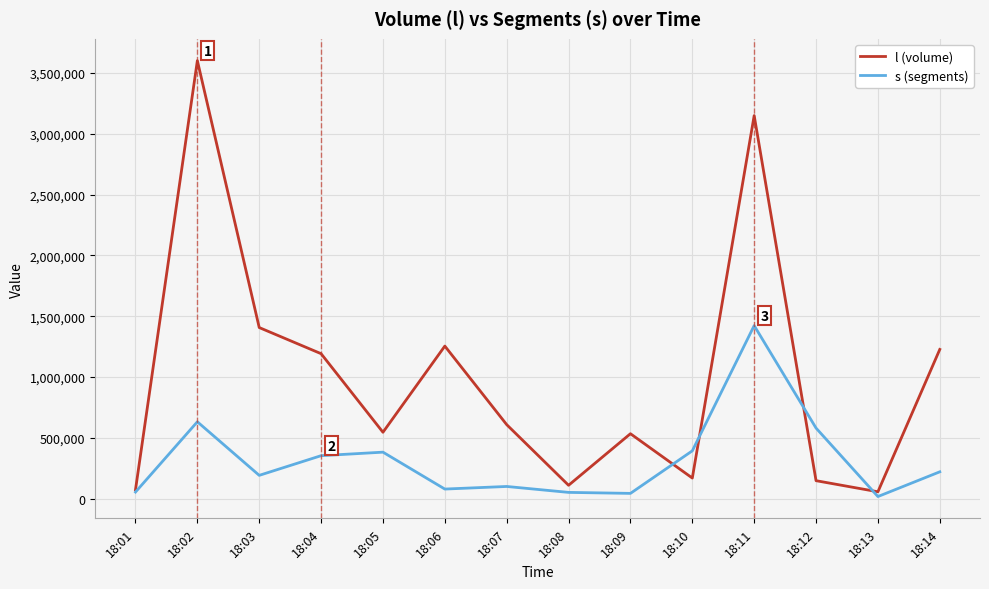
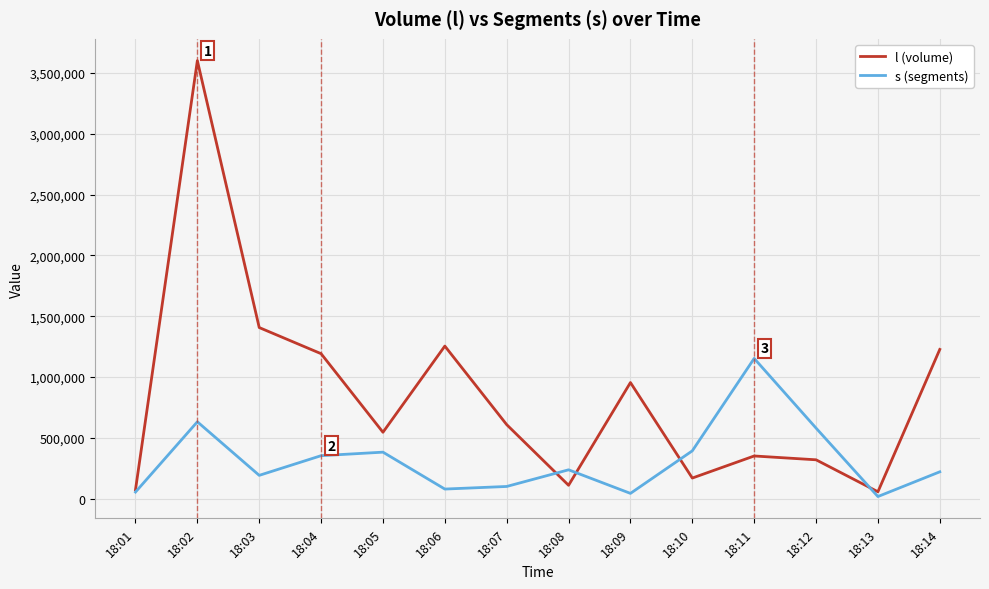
  {
    "l (volume)": {
      "18:03": "1,410,000",
      "18:04": "1,190,000",
      "18:05": "550,000",
      "18:06": "1,250,000",
      "18:07": "610,000",
      "18:08": "110,000",
-     "18:09": "530,000",
+     "18:09": "950,000",
      "18:10": "170,000",
-     "18:11": "3,150,000",
-     "18:12": "150,000",
+     "18:11": "350,000",
+     "18:12": "320,000",
      "18:13": "60,000",
      "18:14": "1,230,000"
    },
    "s (segments)": {
      "18:02": "630,000",
      "18:03": "190,000",
      "18:05": "380,000",
      "18:06": "80,000",
      "18:07": "100,000",
-     "18:08": "50,000",
+     "18:08": "240,000",
      "18:09": "40,000",
      "18:10": "390,000",
-     "18:11": "1,420,000",
+     "18:11": "1,150,000",
      "18:12": "580,000",
      "18:13": "20,000",
      "18:14": "220,000"
    }
  }
